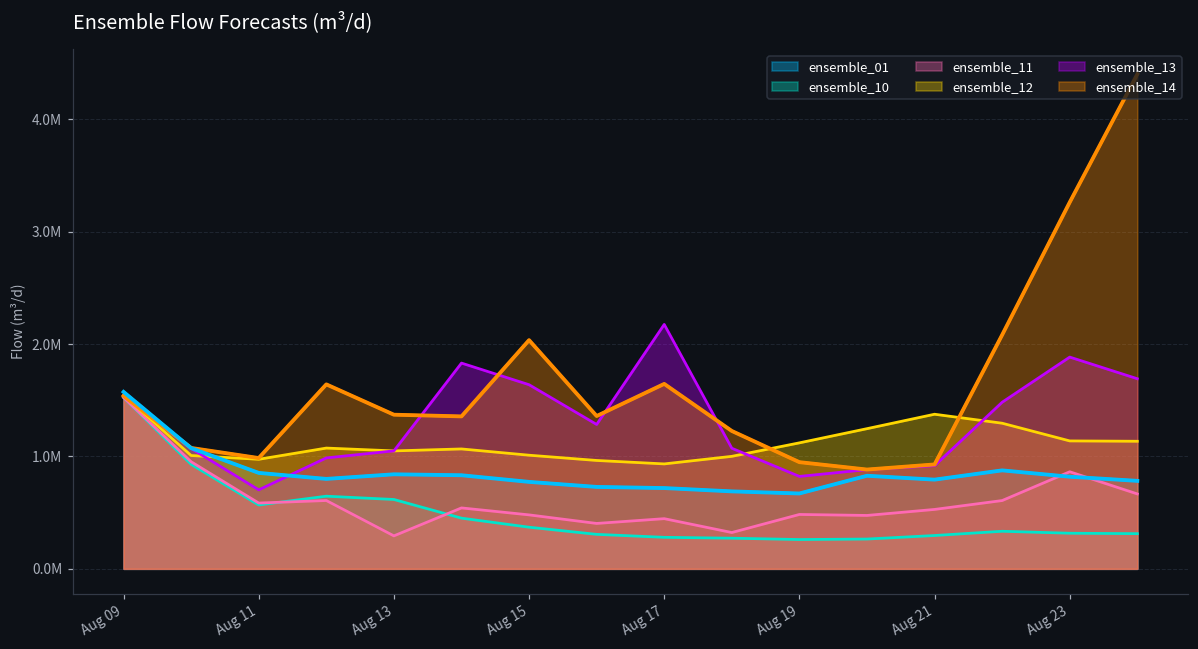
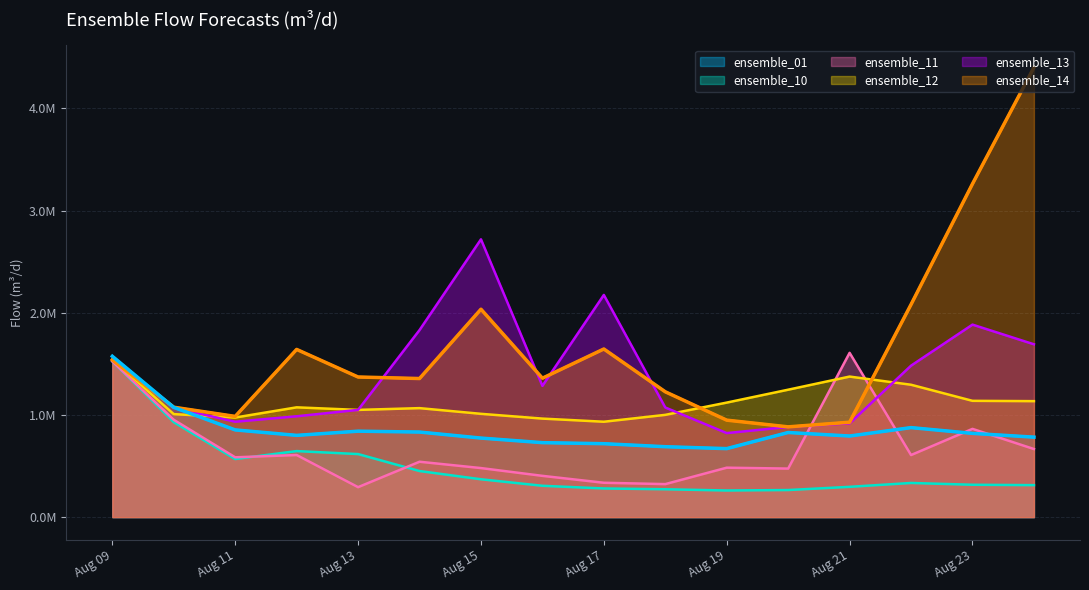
  {
    "ensemble_11": {
      "Aug 13": 290000,
      "Aug 15": 480000,
-     "Aug 17": 450000,
+     "Aug 17": 340000,
      "Aug 19": 480000,
-     "Aug 21": 530000,
+     "Aug 21": 1610000,
      "Aug 23": 860000
    },
    "ensemble_13": {
-     "Aug 11": 700000,
-     "Aug 15": 1640000,
+     "Aug 11": 930000,
+     "Aug 15": 2720000,
      "Aug 17": 2170000,
      "Aug 19": 820000,
      "Aug 23": 1880000
    }
  }
